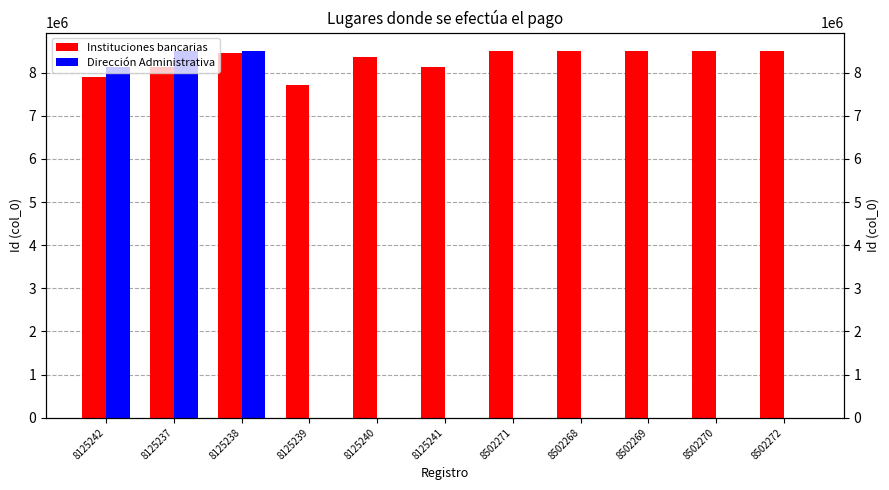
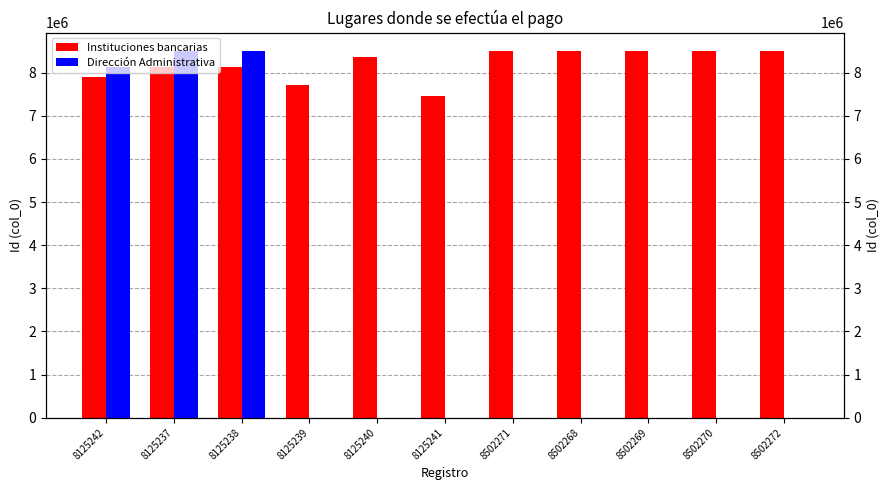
  {
    "Instituciones bancarias": {
      "8125242": 7900000,
-     "8125238": 8500000,
+     "8125238": 8100000,
      "8125239": 7700000,
      "8125240": 8400000,
-     "8125241": 8100000,
+     "8125241": 7500000,
      "8502271": 8500000,
      "8502268": 8500000,
      "8502269": 8500000,
      "8502270": 8500000,
      "8502272": 8500000
    },
    "Dirección Administrativa": {
      "8125238": 8500000,
      "8125239": 0,
      "8125240": 0,
      "8125241": 0,
      "8502271": 0,
      "8502268": 0,
      "8502269": 0,
      "8502270": 0,
      "8502272": 0
    }
  }
